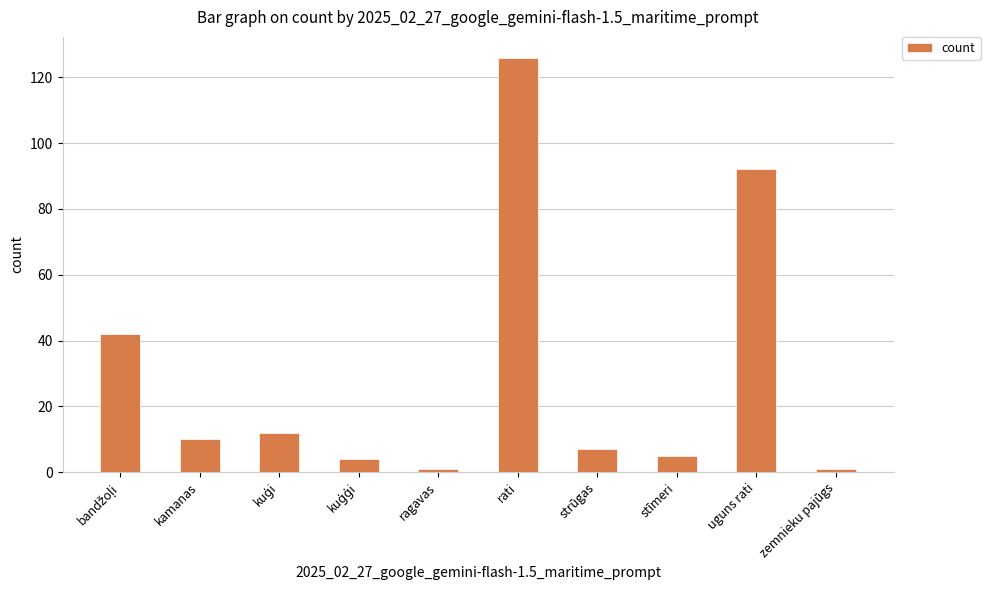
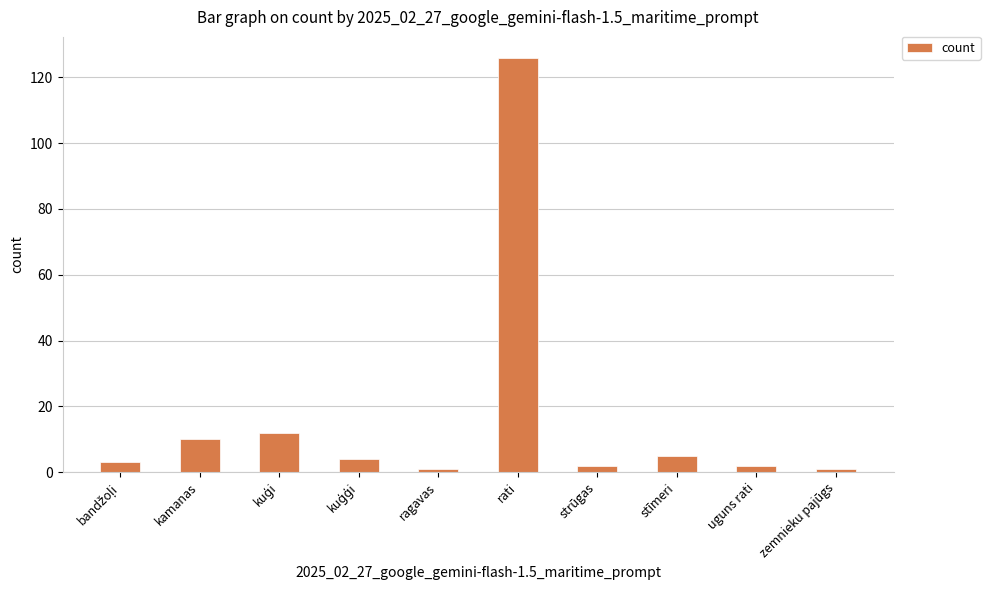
  {
-   "bandžoļi": 42,
+   "bandžoļi": 3,
    "kamanas": 10,
    "kuģi": 12,
    "kuģģi": 4,
    "ragavas": 1,
    "rati": 126,
-   "strūgas": 7,
+   "strūgas": 2,
    "stīmeri": 5,
-   "uguns rati": 92,
+   "uguns rati": 2,
    "zemnieku pajūgs": 1
  }
